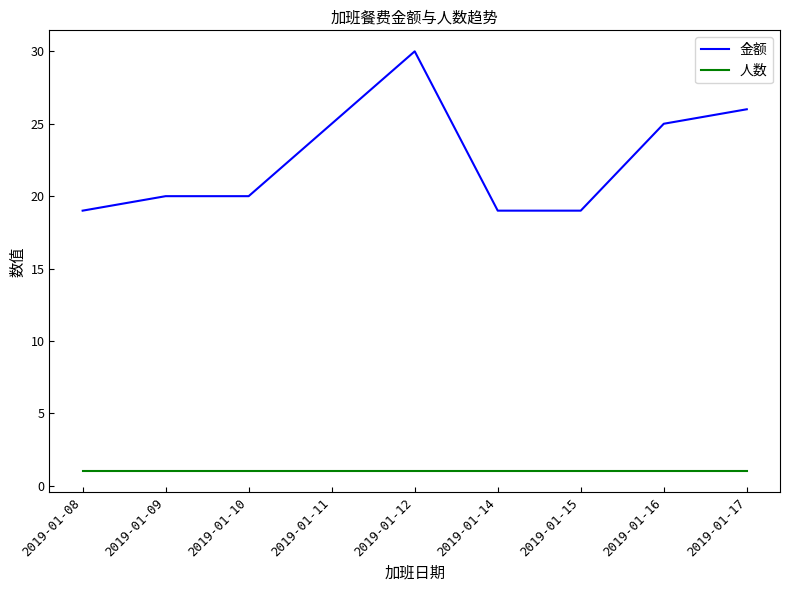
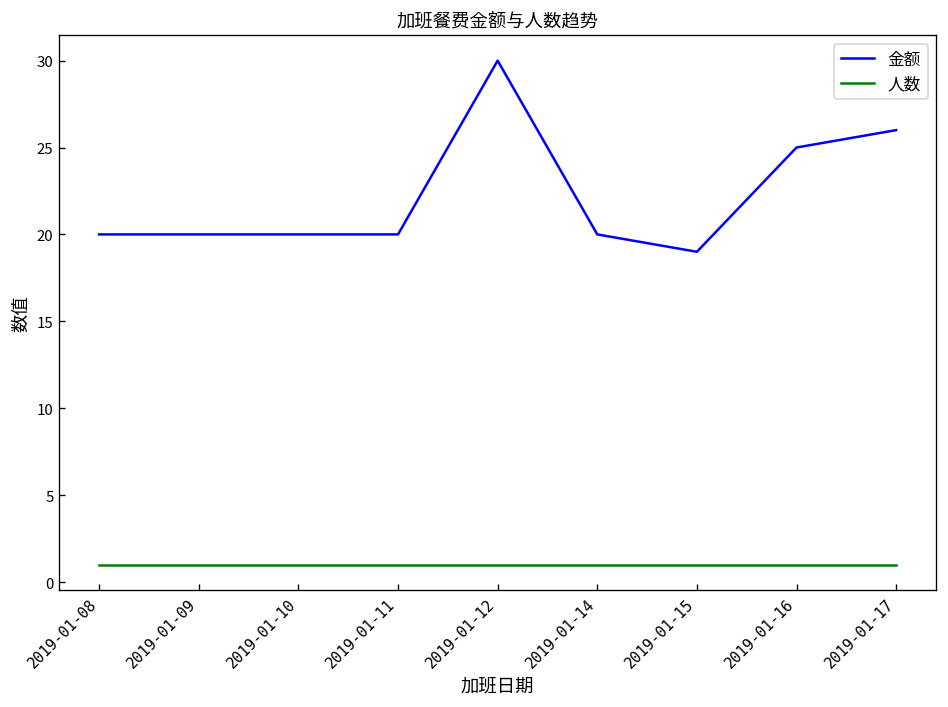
  {
    "金额": {
-     "2019-01-08": 19,
+     "2019-01-08": 20,
      "2019-01-09": 20,
      "2019-01-10": 20,
-     "2019-01-11": 25,
+     "2019-01-11": 20,
      "2019-01-12": 30,
-     "2019-01-14": 19,
+     "2019-01-14": 20,
      "2019-01-15": 19,
      "2019-01-16": 25,
      "2019-01-17": 26
    },
    "人数": {
      "2019-01-08": 1,
      "2019-01-09": 1,
      "2019-01-10": 1,
      "2019-01-11": 1,
      "2019-01-12": 1,
      "2019-01-14": 1,
      "2019-01-15": 1,
      "2019-01-16": 1,
      "2019-01-17": 1
    }
  }
